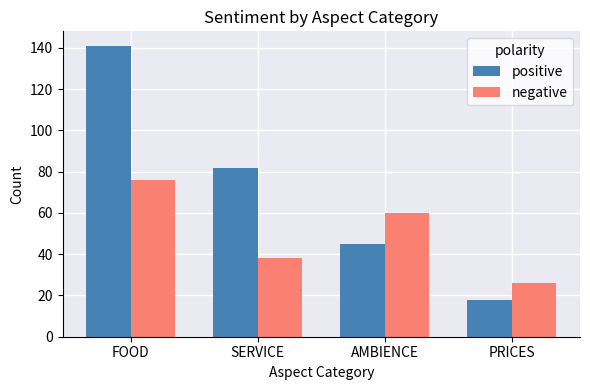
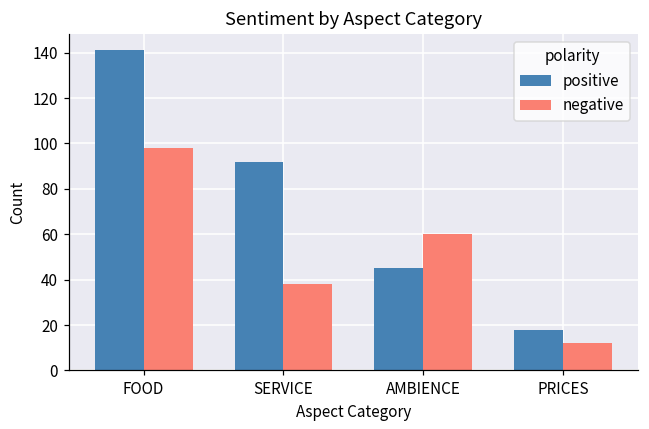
  {
    "positive": {
      "FOOD": 141,
-     "SERVICE": 82,
+     "SERVICE": 92,
      "AMBIENCE": 45,
      "PRICES": 18
    },
    "negative": {
-     "FOOD": 76,
+     "FOOD": 98,
      "SERVICE": 38,
      "AMBIENCE": 60,
-     "PRICES": 26
+     "PRICES": 12
    }
  }
